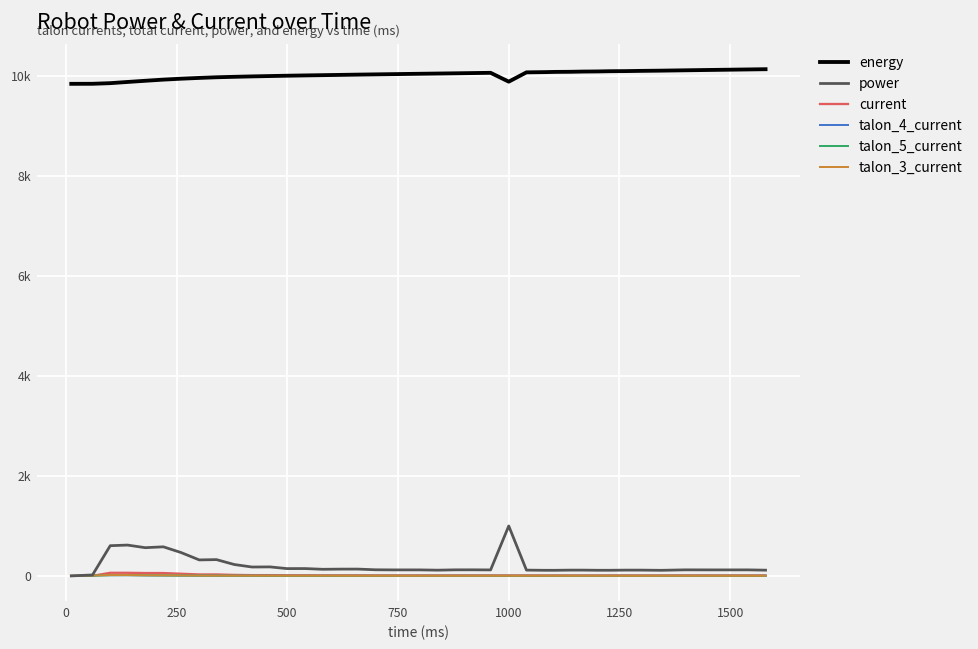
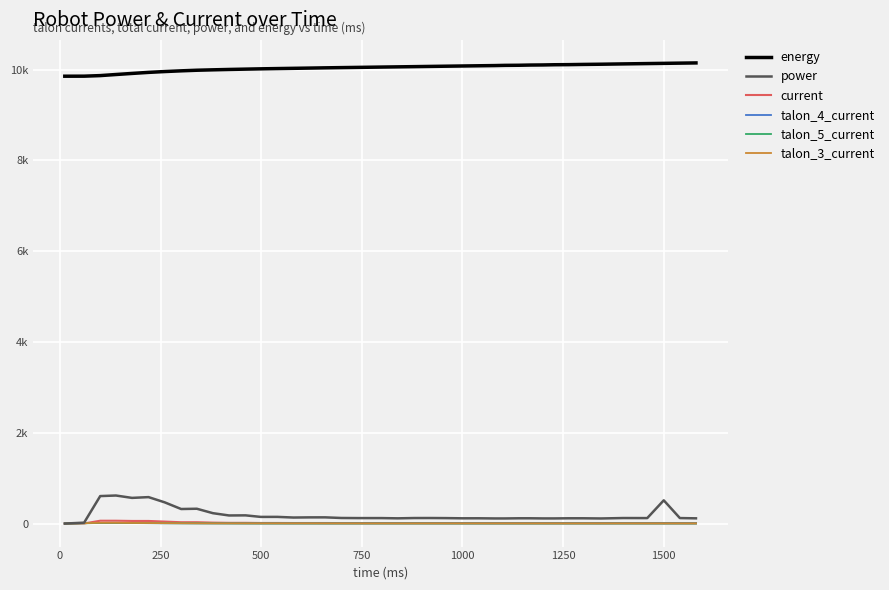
  {
    "energy": {
-     "1000": 9900,
+     "1000": 10100,
      "1500": 10100
    },
    "power": {
-     "1000": 1000,
-     "1500": 100
+     "1000": 100,
+     "1500": 500
    }
  }
